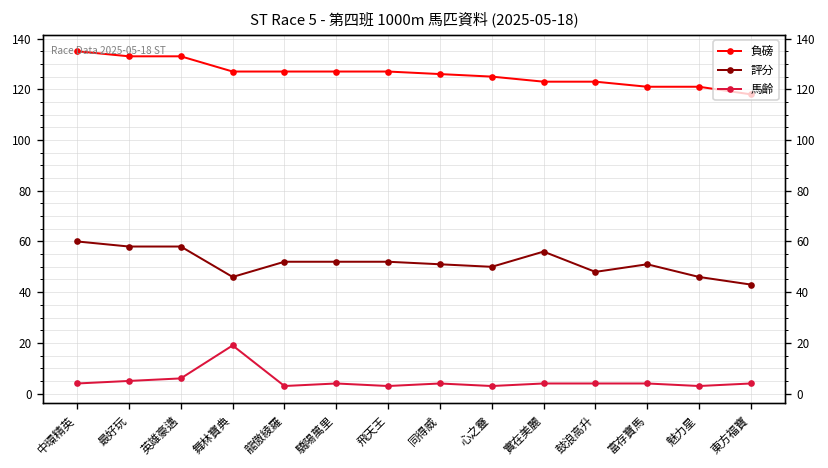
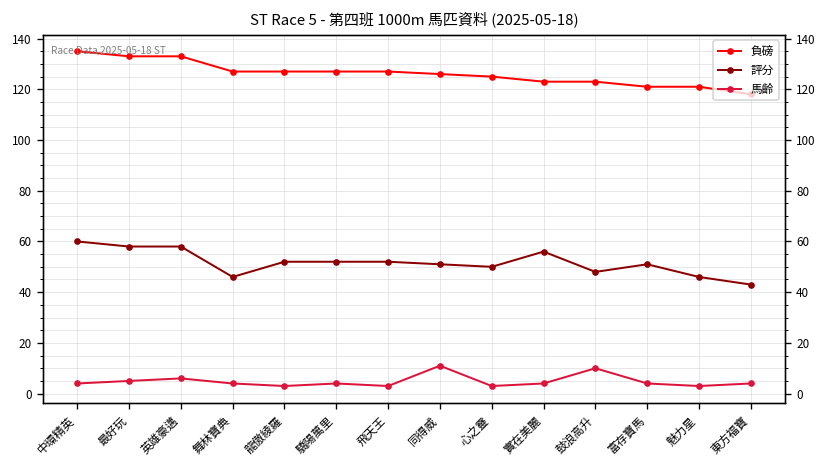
  {
    "負磅": {
      "英雄豪邁": 133,
      "舞林寶典": 127,
      "龍傲綾羅": 127,
      "驕陽萬里": 127,
      "飛天王": 127,
      "同得威": 126,
      "心之靈": 125,
      "實在美麗": 123,
      "鼓浪高升": 123,
      "富存寶馬": 121,
      "魅力星": 121
    },
    "評分": {
      "中環精英": 60,
      "最好玩": 58,
      "英雄豪邁": 58,
      "舞林寶典": 46,
      "龍傲綾羅": 52,
      "驕陽萬里": 52,
      "飛天王": 52,
      "同得威": 51,
      "心之靈": 50,
      "實在美麗": 56,
      "鼓浪高升": 48,
      "富存寶馬": 51,
      "魅力星": 46,
      "東方福寶": 43
    },
    "馬齡": {
      "中環精英": 4,
      "最好玩": 5,
      "英雄豪邁": 6,
-     "舞林寶典": 19,
+     "舞林寶典": 4,
      "龍傲綾羅": 3,
      "驕陽萬里": 4,
      "飛天王": 3,
-     "同得威": 4,
+     "同得威": 11,
      "心之靈": 3,
      "實在美麗": 4,
-     "鼓浪高升": 4,
+     "鼓浪高升": 10,
      "富存寶馬": 4,
      "魅力星": 3,
      "東方福寶": 4
    }
  }
